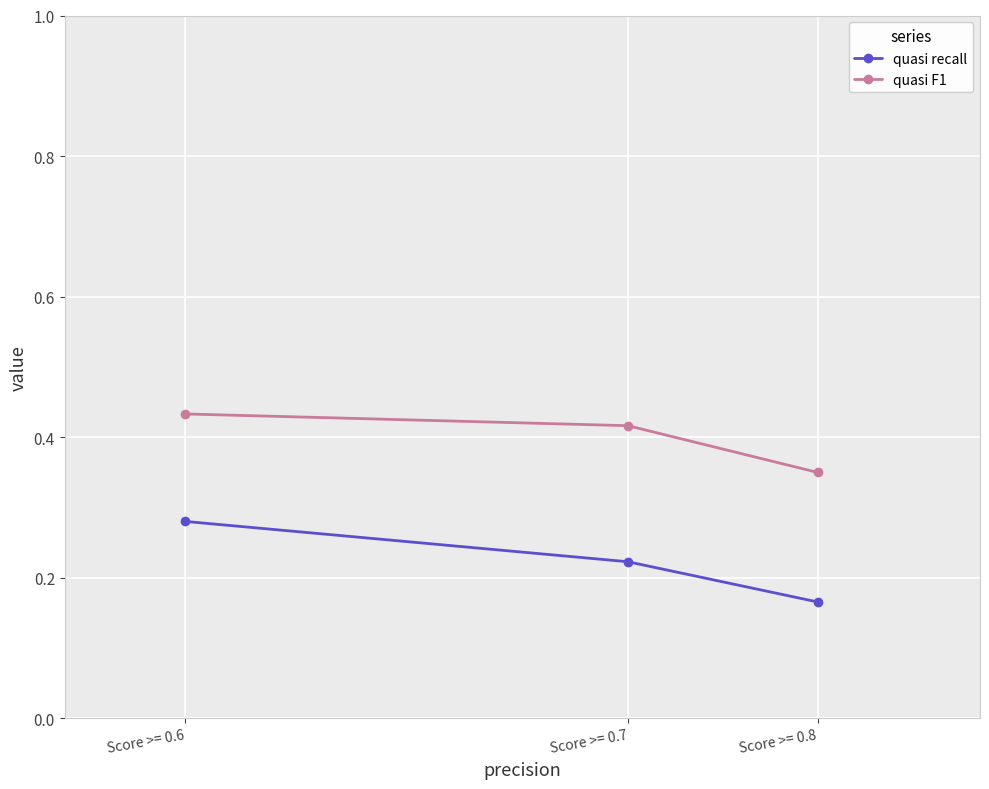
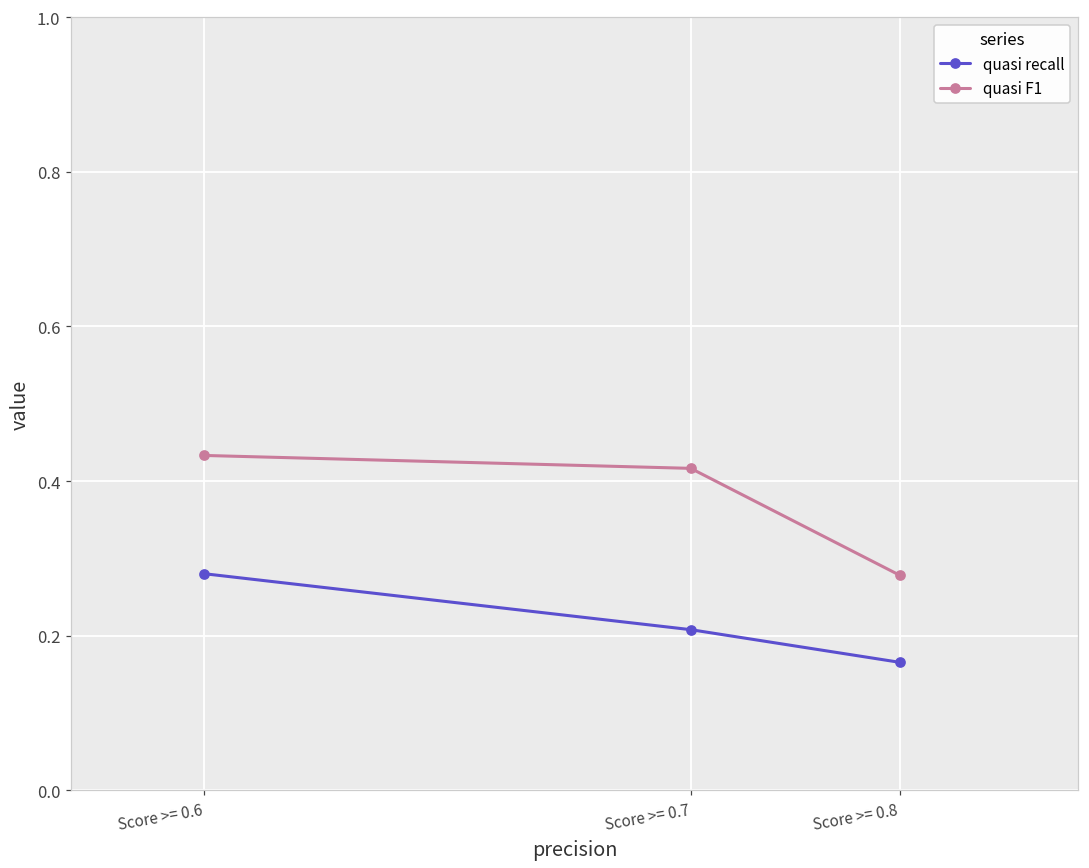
  {
    "quasi recall": {
      "Score >= 0.6": 0.28,
-     "Score >= 0.7": 0.22,
+     "Score >= 0.7": 0.21,
      "Score >= 0.8": 0.17
    },
    "quasi F1": {
      "Score >= 0.6": 0.43,
      "Score >= 0.7": 0.42,
-     "Score >= 0.8": 0.35
+     "Score >= 0.8": 0.28
    }
  }
